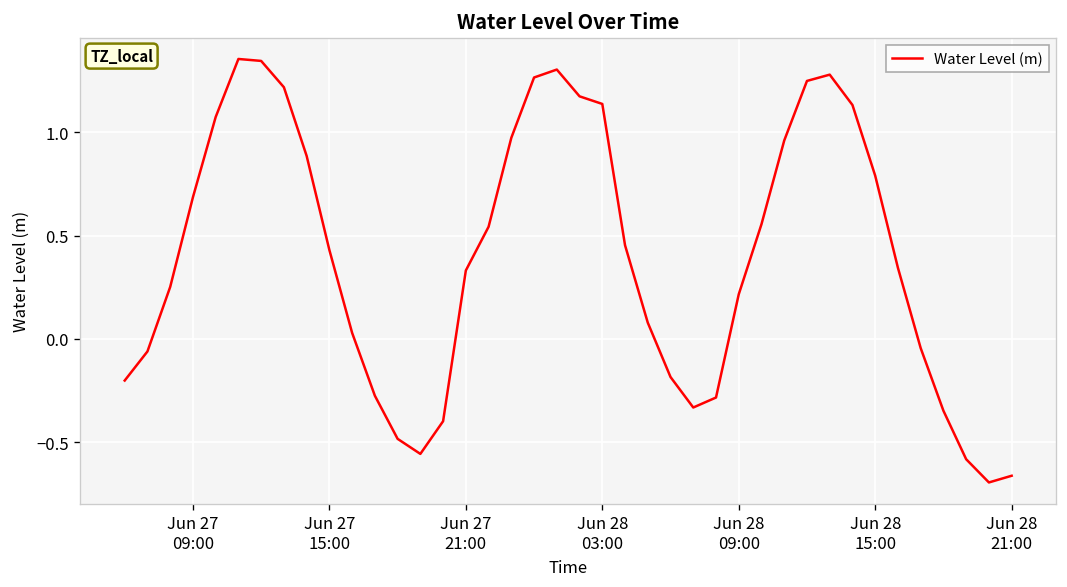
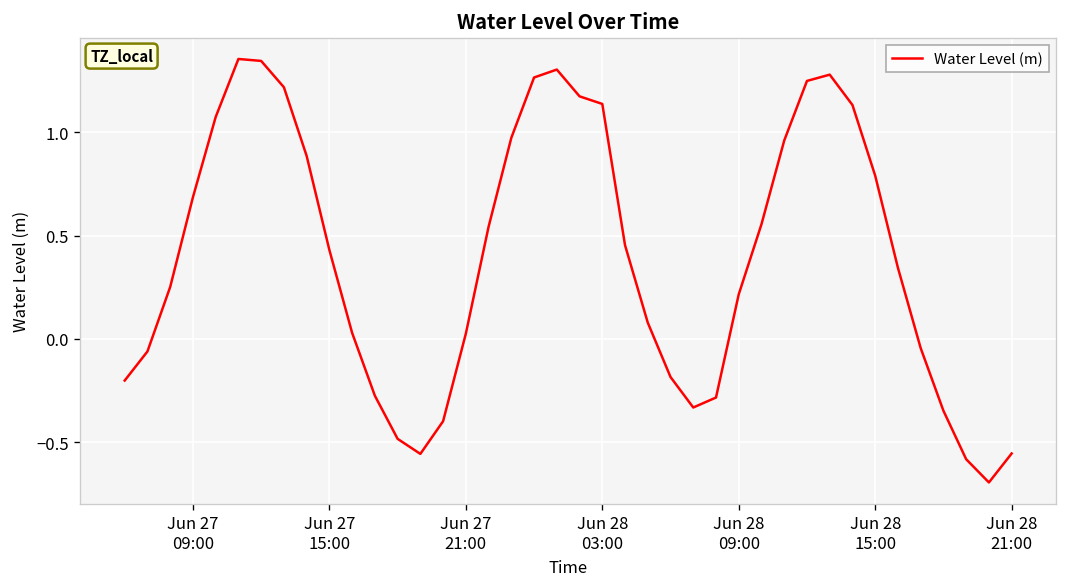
  {
    "Jun 27 09:00": 0.69,
    "Jun 27 15:00": 0.43,
-   "Jun 27 21:00": 0.33,
+   "Jun 27 21:00": 0.03,
    "Jun 28 03:00": 1.14,
    "Jun 28 09:00": 0.22,
    "Jun 28 15:00": 0.79,
-   "Jun 28 21:00": -0.66
+   "Jun 28 21:00": -0.56
  }
